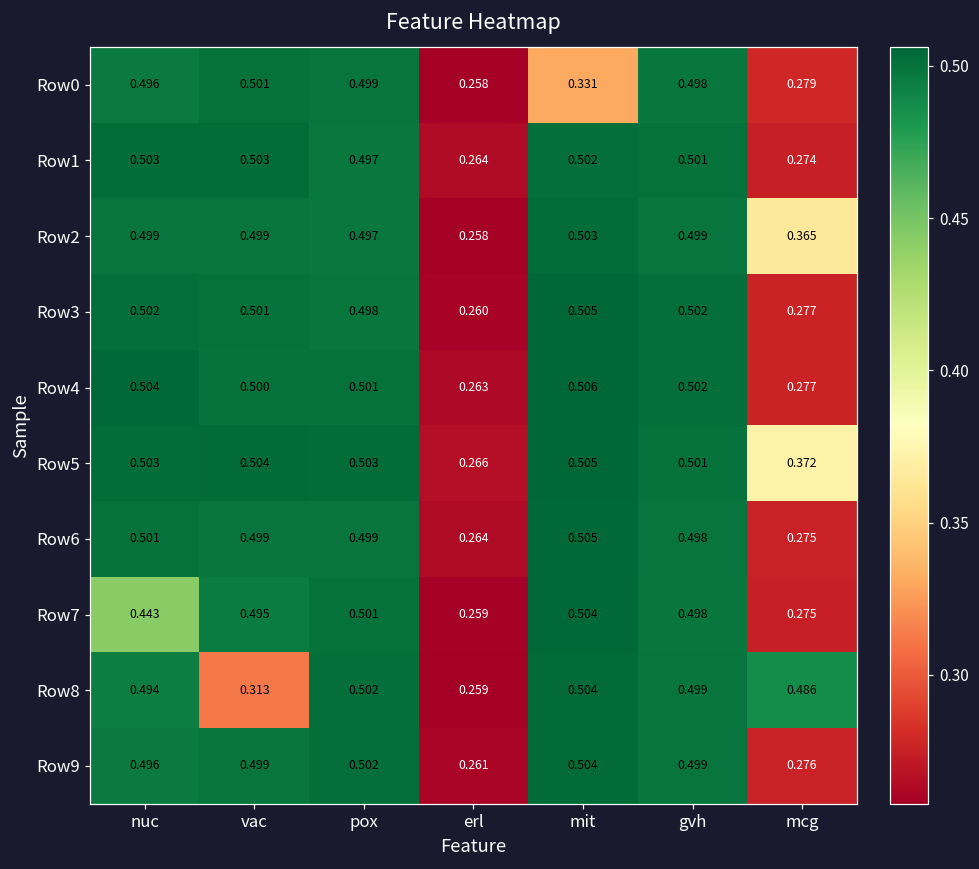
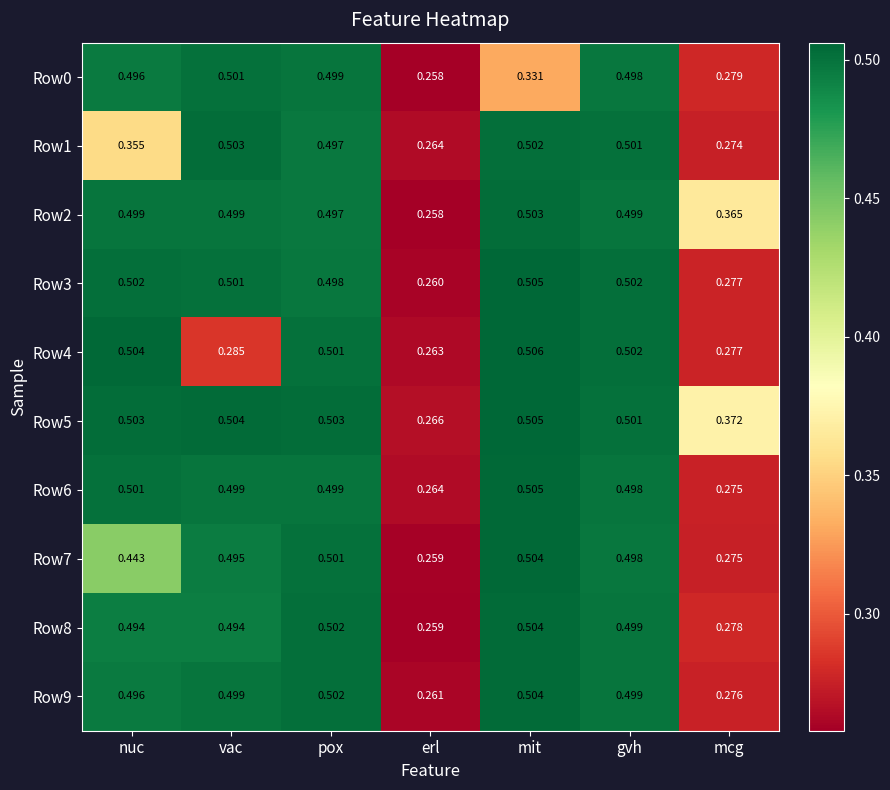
  {
    "Row0": {
      "nuc": 0.496,
      "vac": 0.501,
      "pox": 0.499,
      "erl": 0.258,
      "mit": 0.331,
      "gvh": 0.498,
      "mcg": 0.279
    },
    "Row1": {
-     "nuc": 0.503,
+     "nuc": 0.355,
      "vac": 0.503,
      "pox": 0.497,
      "erl": 0.264,
      "mit": 0.502,
      "gvh": 0.501,
      "mcg": 0.274
    },
    "Row2": {
      "nuc": 0.499,
      "vac": 0.499,
      "pox": 0.497,
      "erl": 0.258,
      "mit": 0.503,
      "gvh": 0.499,
      "mcg": 0.365
    },
    "Row3": {
      "nuc": 0.502,
      "vac": 0.501,
      "pox": 0.498,
      "erl": 0.260,
      "mit": 0.505,
      "gvh": 0.502,
      "mcg": 0.277
    },
    "Row4": {
      "nuc": 0.504,
-     "vac": 0.500,
+     "vac": 0.285,
      "pox": 0.501,
      "erl": 0.263,
      "mit": 0.506,
      "gvh": 0.502,
      "mcg": 0.277
    },
    "Row5": {
      "nuc": 0.503,
      "vac": 0.504,
      "pox": 0.503,
      "erl": 0.266,
      "mit": 0.505,
      "gvh": 0.501,
      "mcg": 0.372
    },
    "Row6": {
      "nuc": 0.501,
      "vac": 0.499,
      "pox": 0.499,
      "erl": 0.264,
      "mit": 0.505,
      "gvh": 0.498,
      "mcg": 0.275
    },
    "Row7": {
      "nuc": 0.443,
      "vac": 0.495,
      "pox": 0.501,
      "erl": 0.259,
      "mit": 0.504,
      "gvh": 0.498,
      "mcg": 0.275
    },
    "Row8": {
      "nuc": 0.494,
-     "vac": 0.313,
+     "vac": 0.494,
      "pox": 0.502,
      "erl": 0.259,
      "mit": 0.504,
      "gvh": 0.499,
-     "mcg": 0.486
+     "mcg": 0.278
    },
    "Row9": {
      "nuc": 0.496,
      "vac": 0.499,
      "pox": 0.502,
      "erl": 0.261,
      "mit": 0.504,
      "gvh": 0.499,
      "mcg": 0.276
    }
  }
